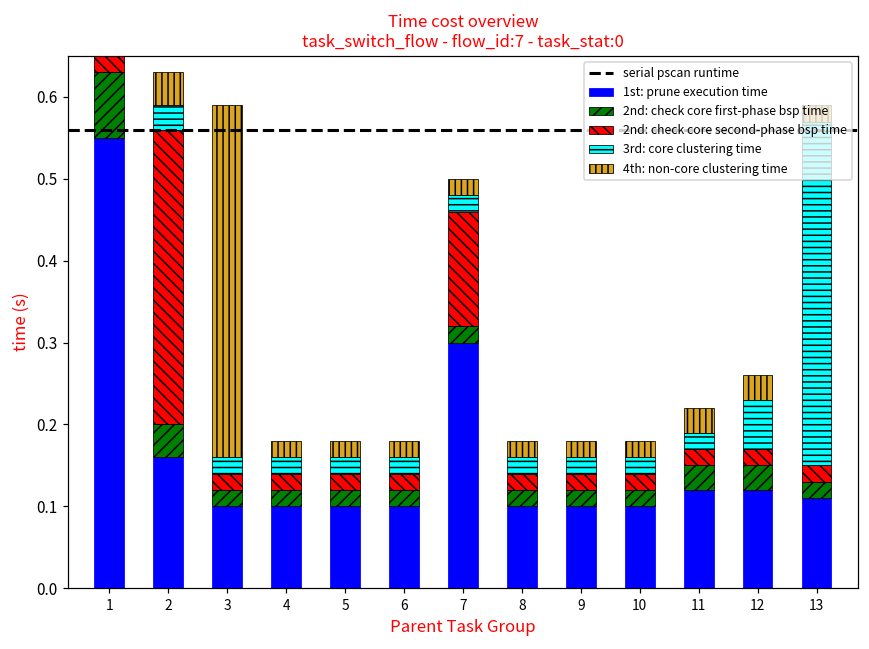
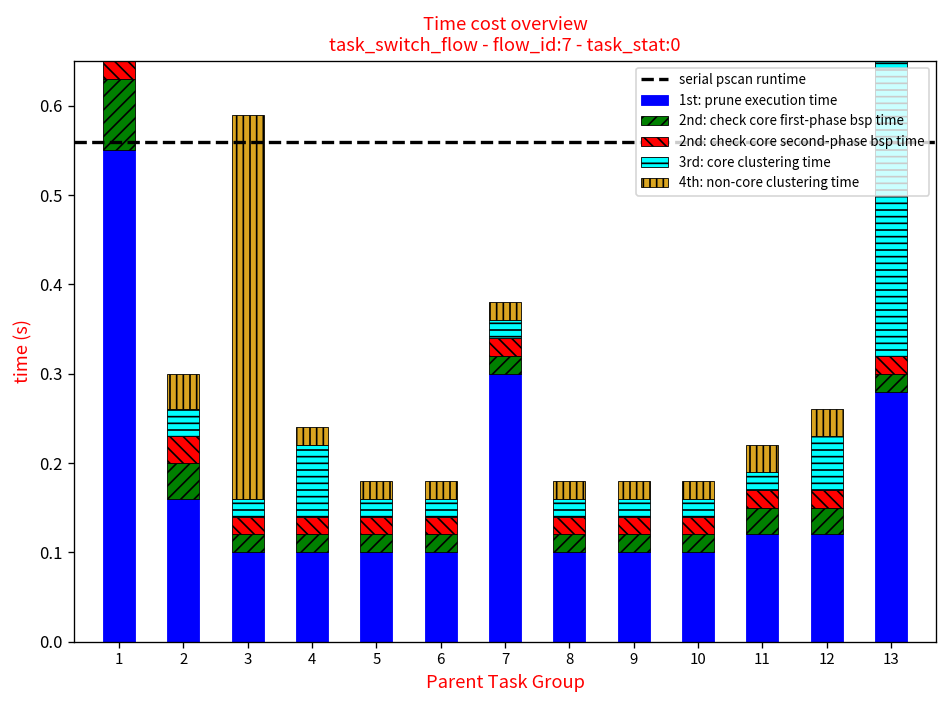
  {
    "1st: prune execution time": {
      "1": 0.55,
      "2": 0.16,
      "3": 0.10,
      "4": 0.10,
      "5": 0.10,
      "6": 0.10,
      "7": 0.30,
      "8": 0.10,
      "9": 0.10,
      "10": 0.10,
      "11": 0.12,
      "12": 0.12,
-     "13": 0.11
+     "13": 0.28
    },
    "2nd: check core first-phase bsp time": {
      "1": 0.08,
      "2": 0.04,
      "3": 0.02,
      "4": 0.02,
      "5": 0.02,
      "6": 0.02,
      "7": 0.02,
      "8": 0.02,
      "9": 0.02,
      "10": 0.02,
      "11": 0.03,
      "12": 0.03,
      "13": 0.02
    },
    "2nd: check core second-phase bsp time": {
-     "2": 0.36,
+     "2": 0.03,
      "3": 0.02,
      "4": 0.02,
      "5": 0.02,
      "6": 0.02,
-     "7": 0.14,
+     "7": 0.02,
      "8": 0.02,
      "9": 0.02,
      "10": 0.02,
      "11": 0.02,
      "12": 0.02,
      "13": 0.02
    },
    "3rd: core clustering time": {
      "2": 0.03,
      "3": 0.02,
-     "4": 0.02,
+     "4": 0.08,
      "5": 0.02,
      "6": 0.02,
      "7": 0.02,
      "8": 0.02,
      "9": 0.02,
      "10": 0.02,
      "11": 0.02,
      "12": 0.06
    },
    "4th: non-core clustering time": {
      "2": 0.04,
      "3": 0.43,
      "4": 0.02,
      "5": 0.02,
      "6": 0.02,
      "7": 0.02,
      "8": 0.02,
      "9": 0.02,
      "10": 0.02,
      "11": 0.03,
      "12": 0.03
    }
  }
